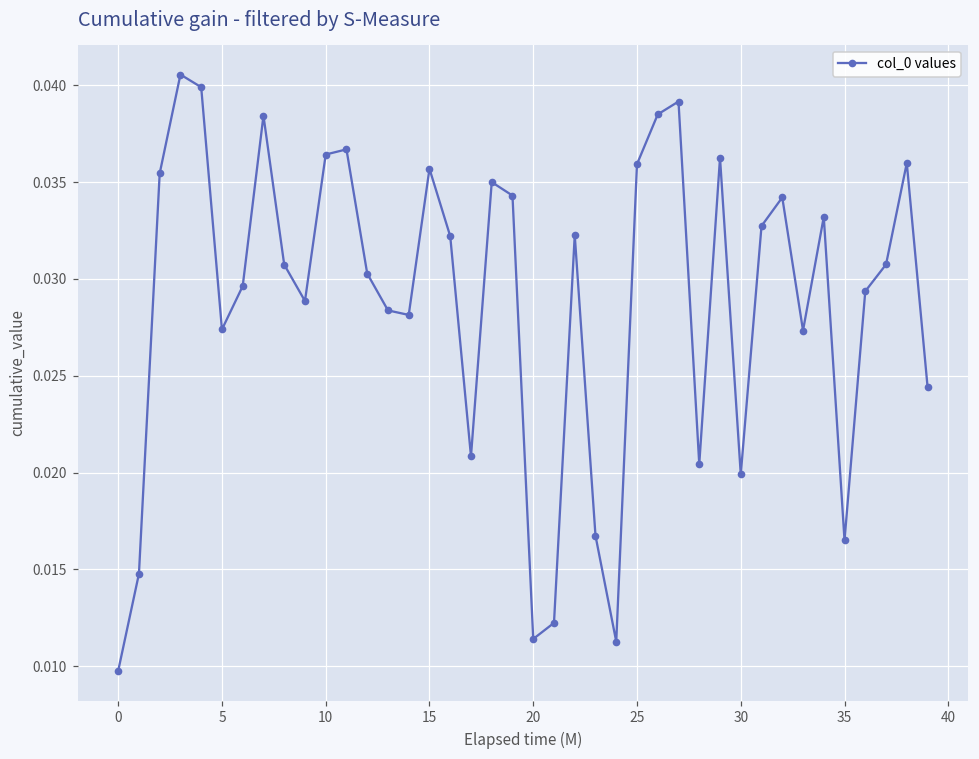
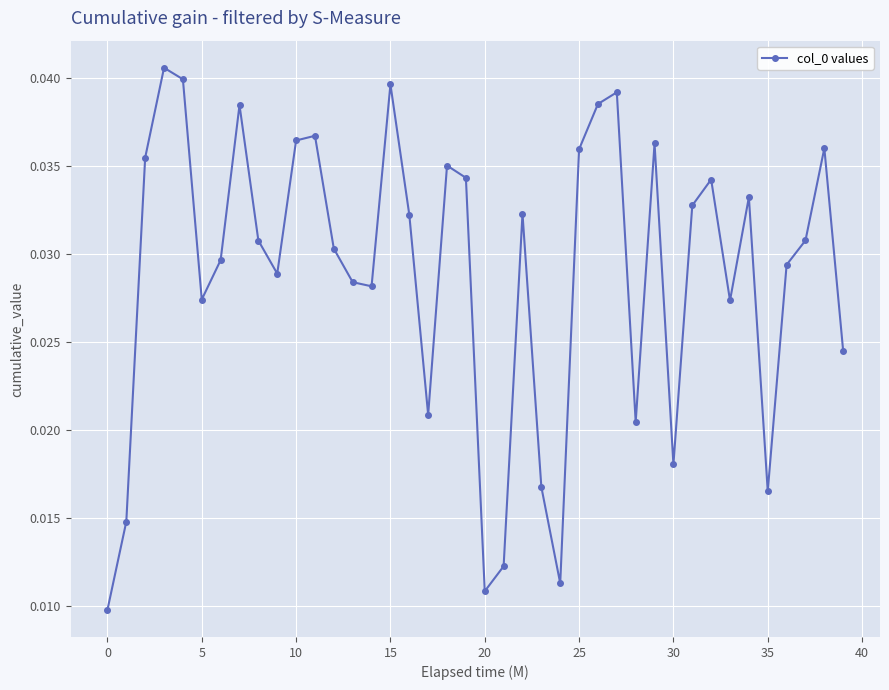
  {
    "0": 0.0098,
    "5": 0.0274,
    "10": 0.0364,
-   "15": 0.0357,
-   "20": 0.0114,
+   "15": 0.0396,
+   "20": 0.0108,
    "25": 0.0359,
-   "30": 0.0199,
+   "30": 0.0180,
    "35": 0.0165
  }
